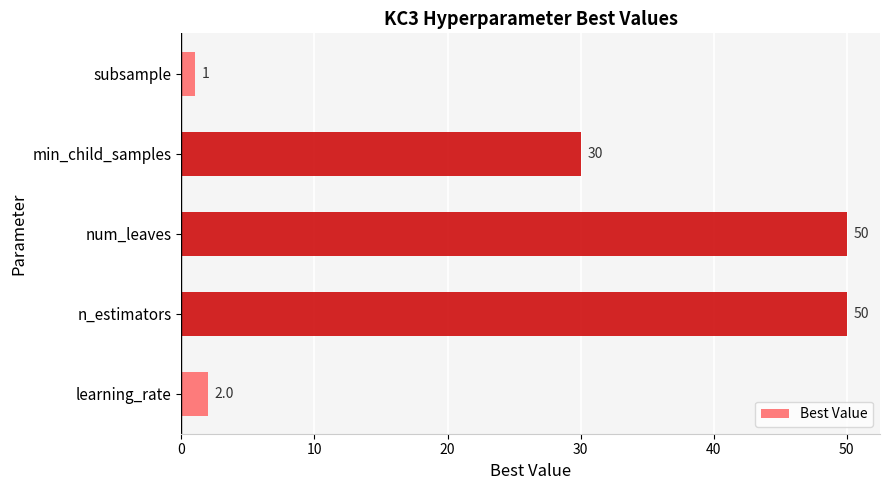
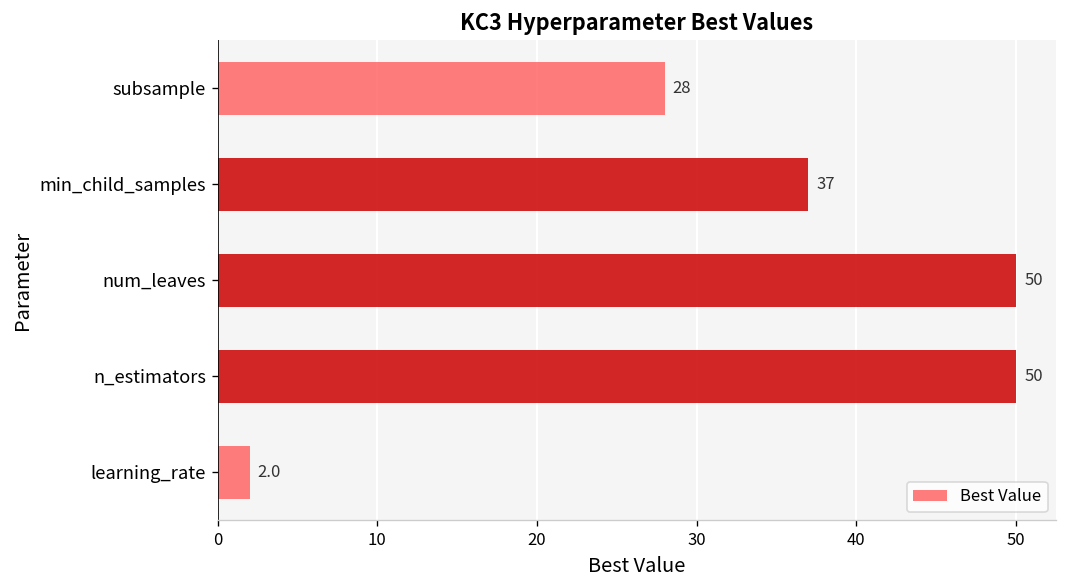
  {
-   "subsample": 1,
-   "min_child_samples": 30,
+   "subsample": 28,
+   "min_child_samples": 37,
    "num_leaves": 50,
    "n_estimators": 50,
    "learning_rate": 2.0
  }
